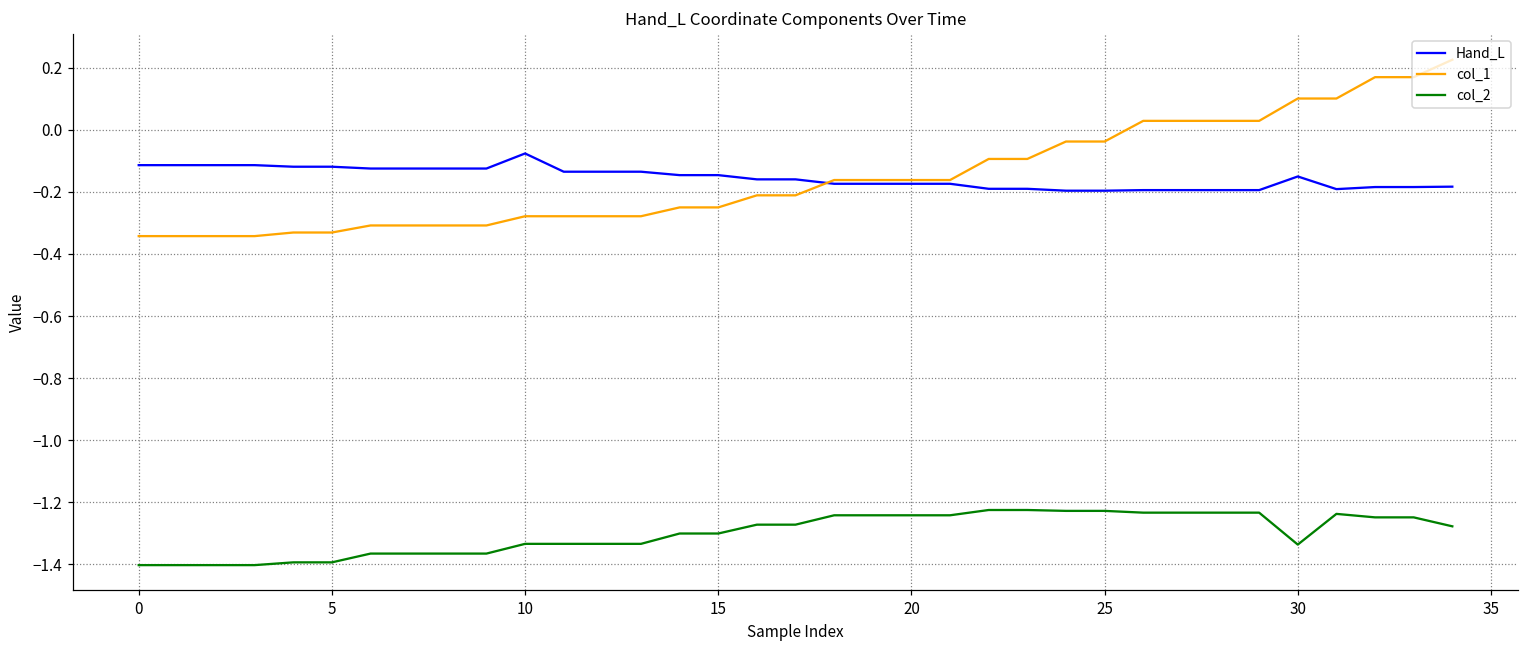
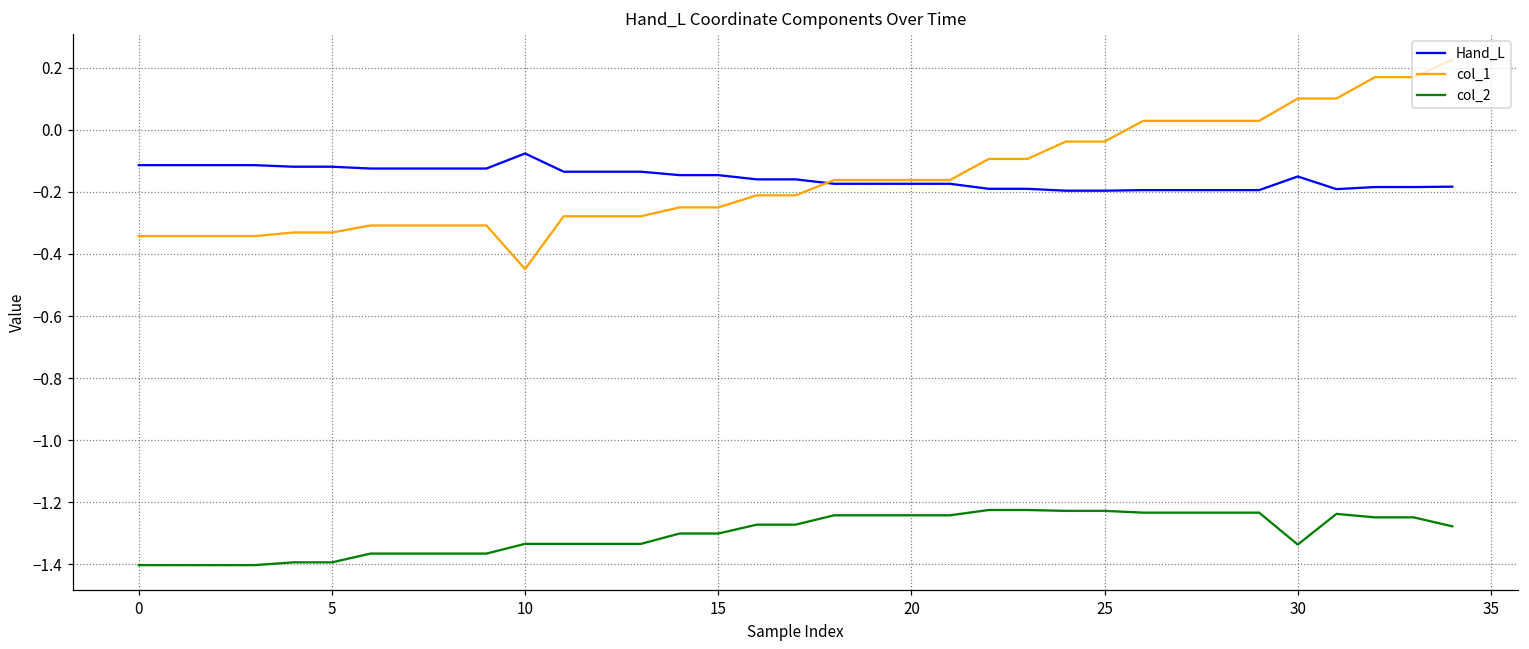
  {
    "Hand_L": {
      "0": -0.11,
      "5": -0.12,
      "10": -0.08,
      "15": -0.15,
      "20": -0.17,
      "25": -0.20,
      "30": -0.15
    },
    "col_1": {
      "0": -0.34,
      "5": -0.33,
-     "10": -0.28,
+     "10": -0.45,
      "15": -0.25,
      "20": -0.16,
      "25": -0.04,
      "30": 0.10
    },
    "col_2": {
      "0": -1.40,
      "5": -1.39,
      "10": -1.33,
      "15": -1.30,
      "20": -1.24,
      "25": -1.23,
      "30": -1.34
    }
  }
